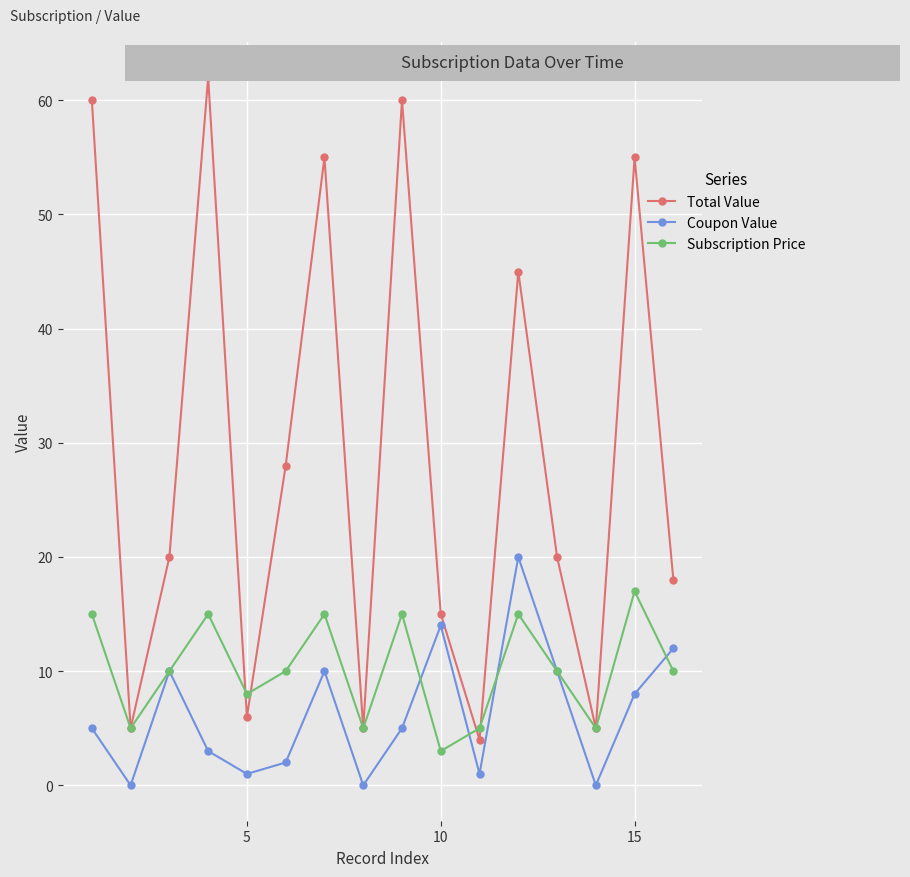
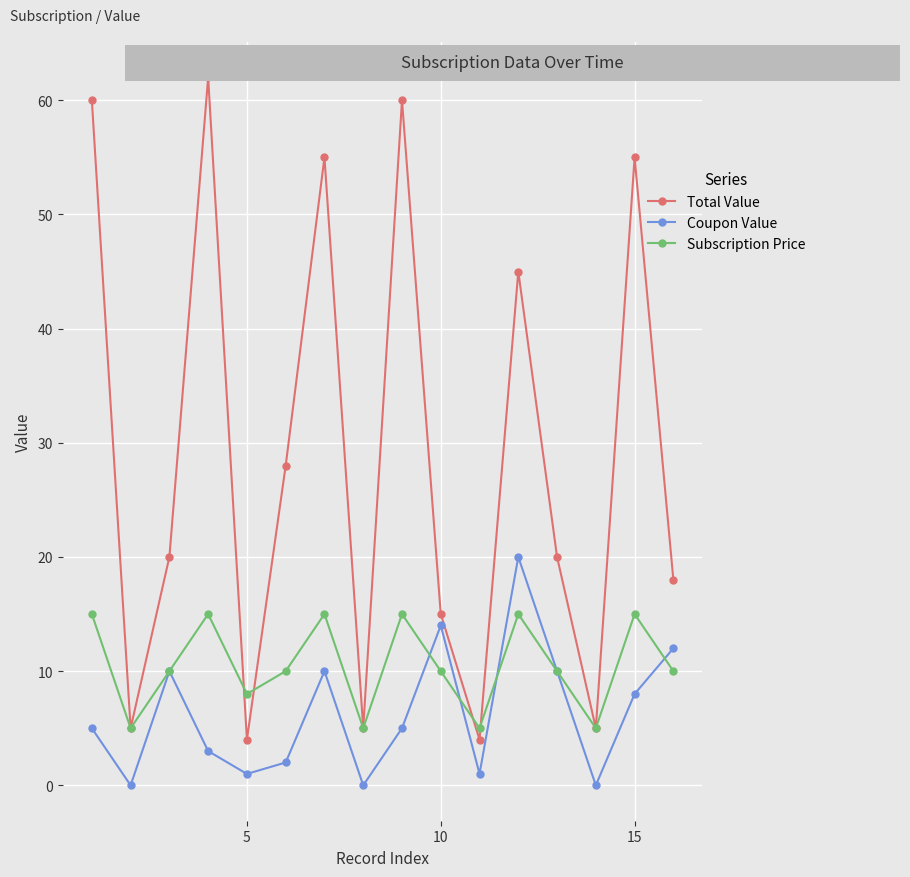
  {
    "Total Value": {
-     "5": 6,
+     "5": 4,
      "10": 15,
      "15": 55
    },
    "Coupon Value": {
      "5": 1,
      "10": 14,
      "15": 8
    },
    "Subscription Price": {
      "5": 8,
-     "10": 3,
-     "15": 17
+     "10": 10,
+     "15": 15
    }
  }
